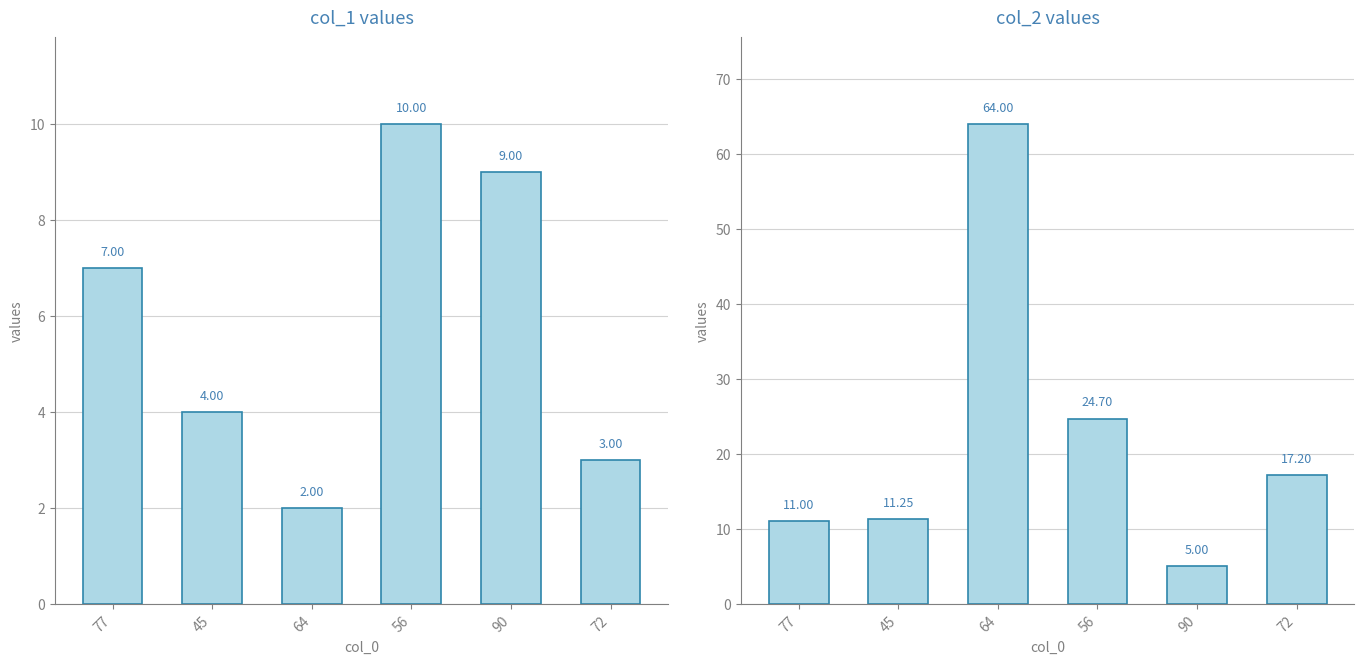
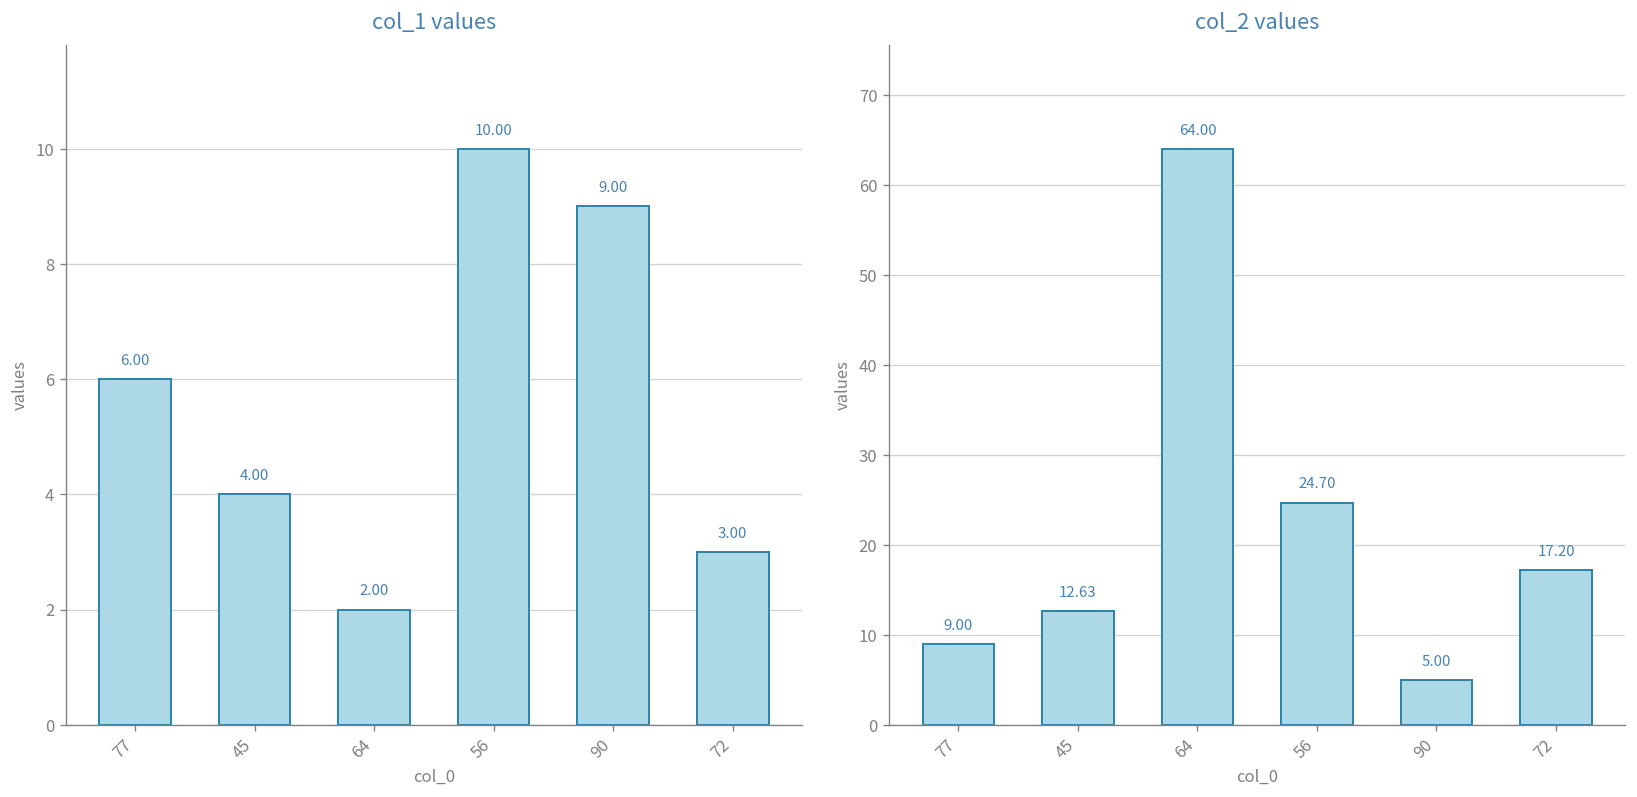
  {
    "col_1 values": {
-     "77": 7.00,
+     "77": 6.00,
      "45": 4.00,
      "64": 2.00,
      "56": 10.00,
      "90": 9.00,
      "72": 3.00
    },
    "col_2 values": {
-     "77": 11.00,
-     "45": 11.25,
+     "77": 9.00,
+     "45": 12.63,
      "64": 64.00,
      "56": 24.70,
      "90": 5.00,
      "72": 17.20
    }
  }
